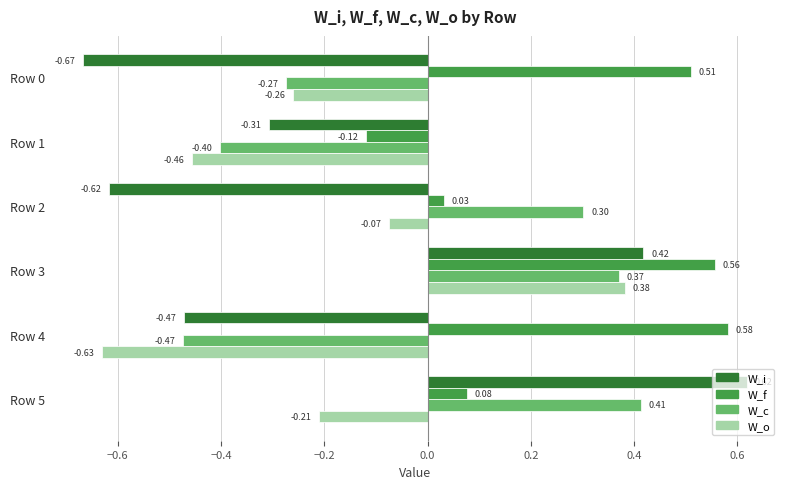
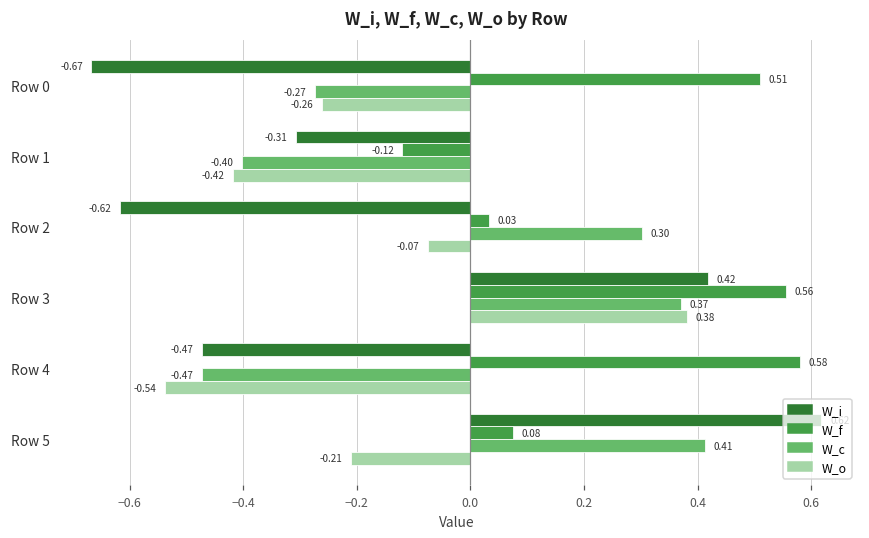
  {
    "W_o": {
      "Row 0": -0.26,
-     "Row 1": -0.46,
+     "Row 1": -0.42,
      "Row 2": -0.07,
      "Row 3": 0.38,
-     "Row 4": -0.63,
+     "Row 4": -0.54,
      "Row 5": -0.21
    }
  }
